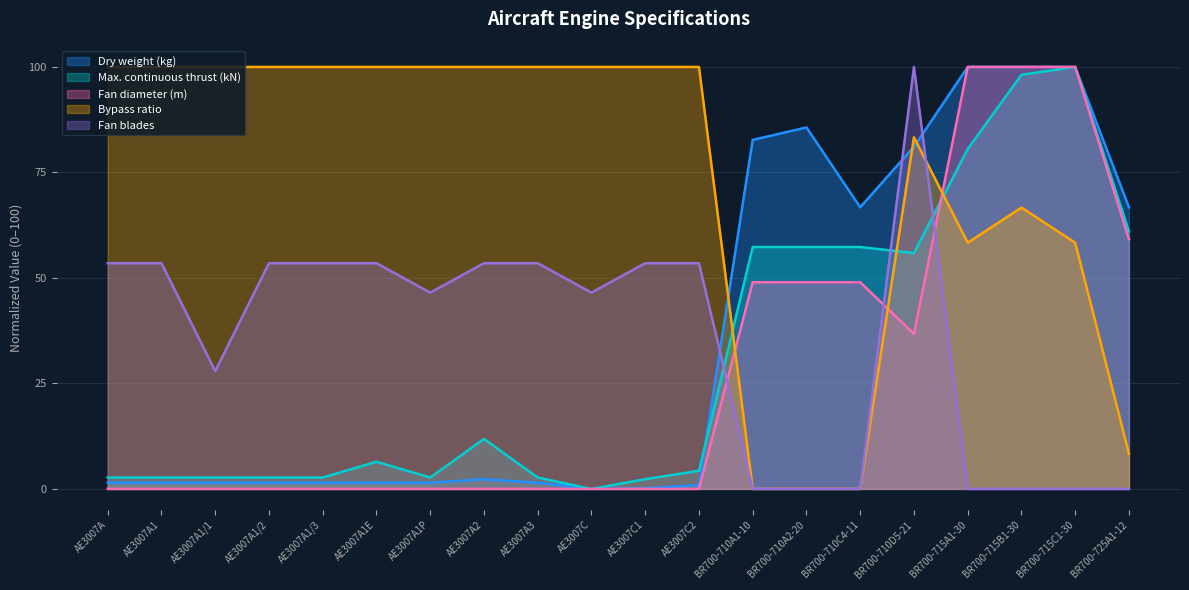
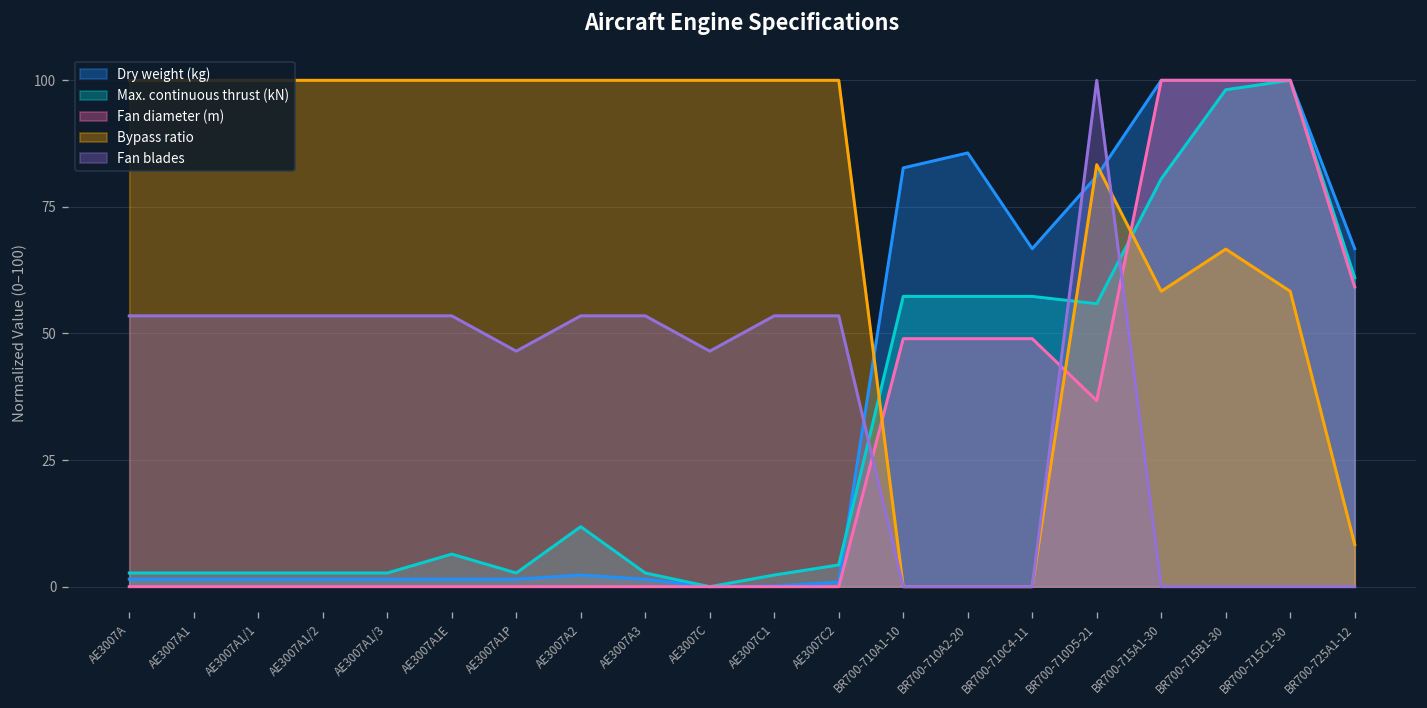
  {
    "Fan diameter (m)": {
      "AE3007A": 0,
      "AE3007A1": 0,
      "AE3007A1/1": 0,
      "AE3007A1/2": 0,
      "AE3007A1/3": 0,
      "AE3007A1E": 0,
      "AE3007A1P": 0,
      "AE3007A2": 0,
      "AE3007A3": 0,
      "AE3007C2": 0,
      "BR700-710A1-10": 49,
      "BR700-710A2-20": 49,
      "BR700-710C4-11": 49,
      "BR700-710D5-21": 37,
      "BR700-725A1-12": 59
    },
    "Bypass ratio": {
      "AE3007A1/2": 100,
      "AE3007A1/3": 100,
      "AE3007A1E": 100,
      "AE3007A1P": 100,
      "AE3007A2": 100,
      "AE3007A3": 100,
      "AE3007C": 100,
      "AE3007C1": 100,
      "AE3007C2": 100,
      "BR700-710D5-21": 83,
      "BR700-715A1-30": 58,
      "BR700-715B1-30": 67,
      "BR700-715C1-30": 58,
      "BR700-725A1-12": 8
    },
    "Fan blades": {
      "AE3007A": 53,
      "AE3007A1": 53,
-     "AE3007A1/1": 28,
+     "AE3007A1/1": 53,
      "AE3007A1/2": 53,
      "AE3007A1/3": 53,
      "AE3007A1E": 53,
      "AE3007A1P": 47,
      "AE3007A2": 53,
      "AE3007A3": 53,
      "AE3007C": 47,
      "AE3007C1": 53,
      "AE3007C2": 53,
      "BR700-710D5-21": 100,
      "BR700-715A1-30": 0,
      "BR700-715B1-30": 0,
      "BR700-715C1-30": 0,
      "BR700-725A1-12": 0
    }
  }
